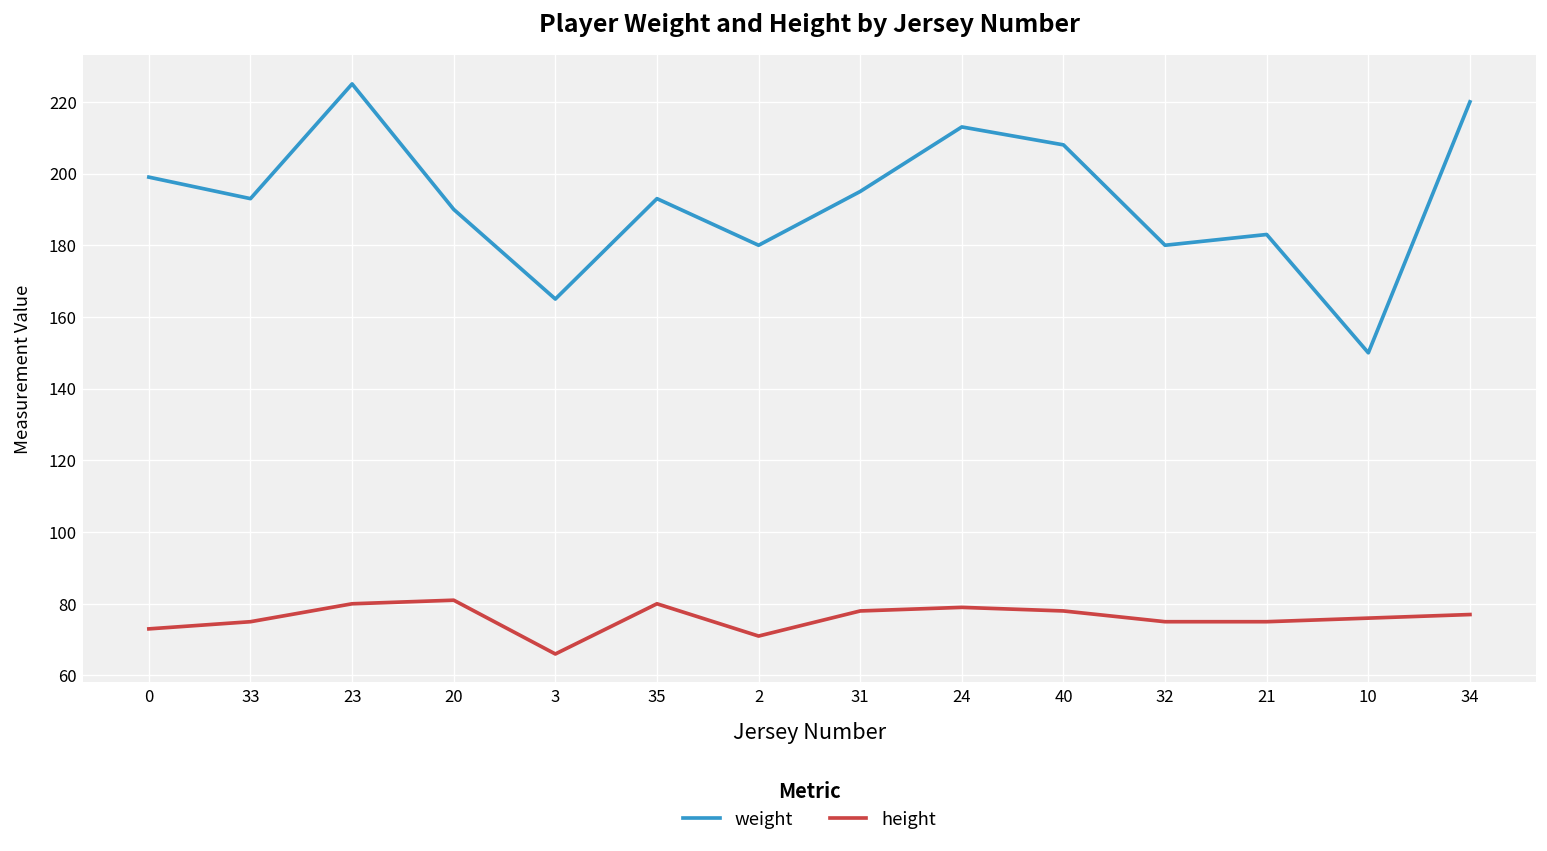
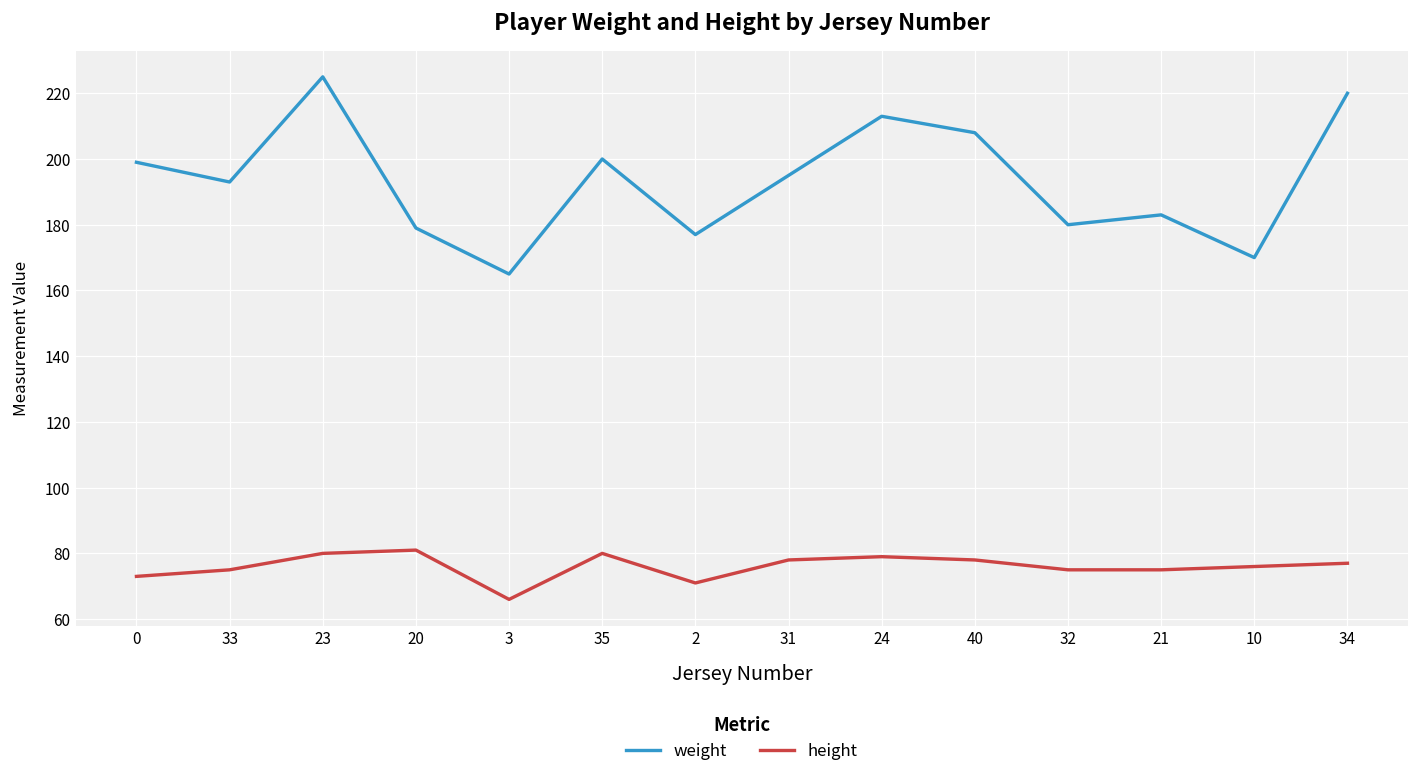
  {
    "weight": {
      "0": 199,
      "33": 193,
      "23": 225,
-     "20": 190,
+     "20": 179,
      "3": 165,
-     "35": 193,
-     "2": 180,
+     "35": 200,
+     "2": 177,
      "31": 195,
      "24": 213,
      "40": 208,
      "32": 180,
      "21": 183,
-     "10": 150,
+     "10": 170,
      "34": 220
    },
    "height": {
      "0": 73,
      "33": 75,
      "23": 80,
      "20": 81,
      "3": 66,
      "35": 80,
      "2": 71,
      "31": 78,
      "24": 79,
      "40": 78,
      "32": 75,
      "21": 75,
      "10": 76,
      "34": 77
    }
  }
